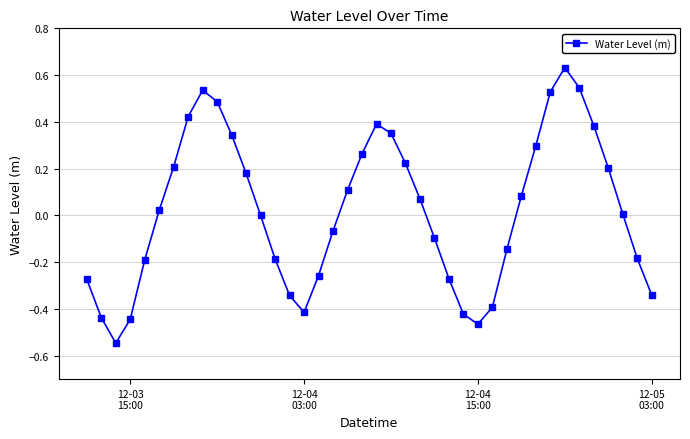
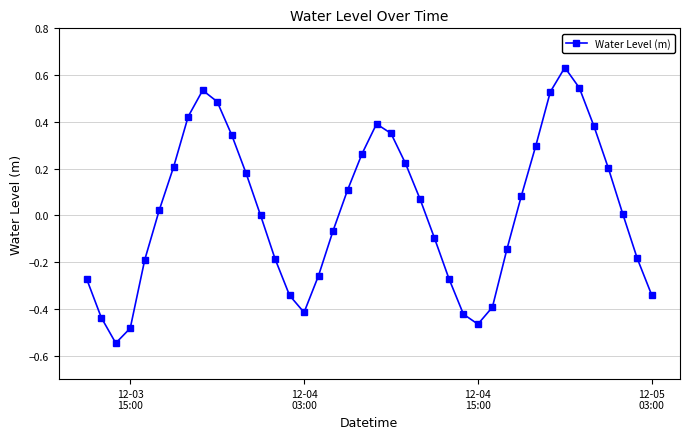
  {
-   "12-03 15:00": -0.44,
+   "12-03 15:00": -0.48,
    "12-04 03:00": -0.41,
    "12-04 15:00": -0.46,
    "12-05 03:00": -0.34
  }
